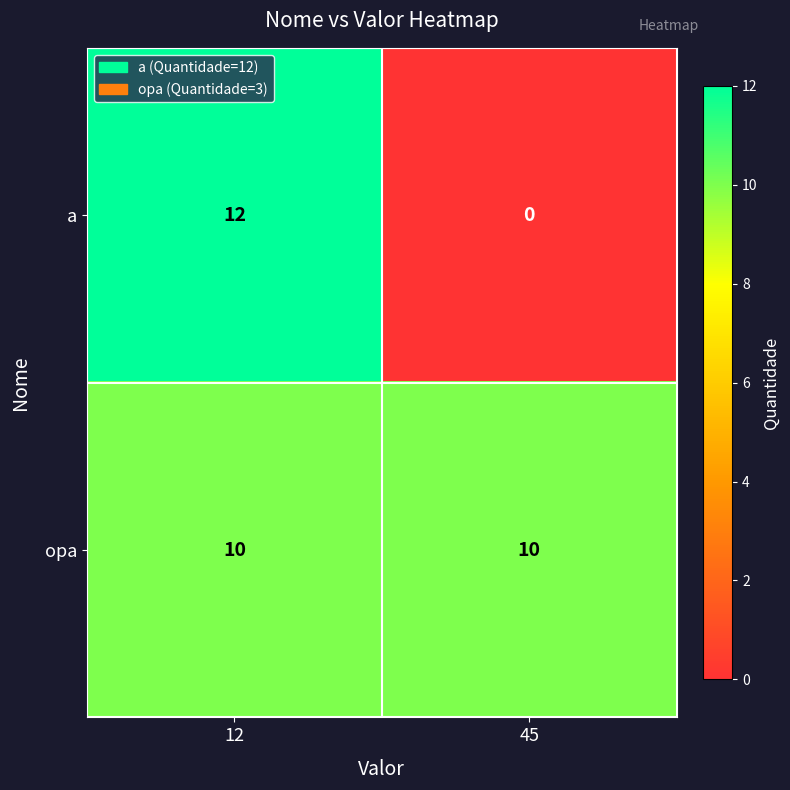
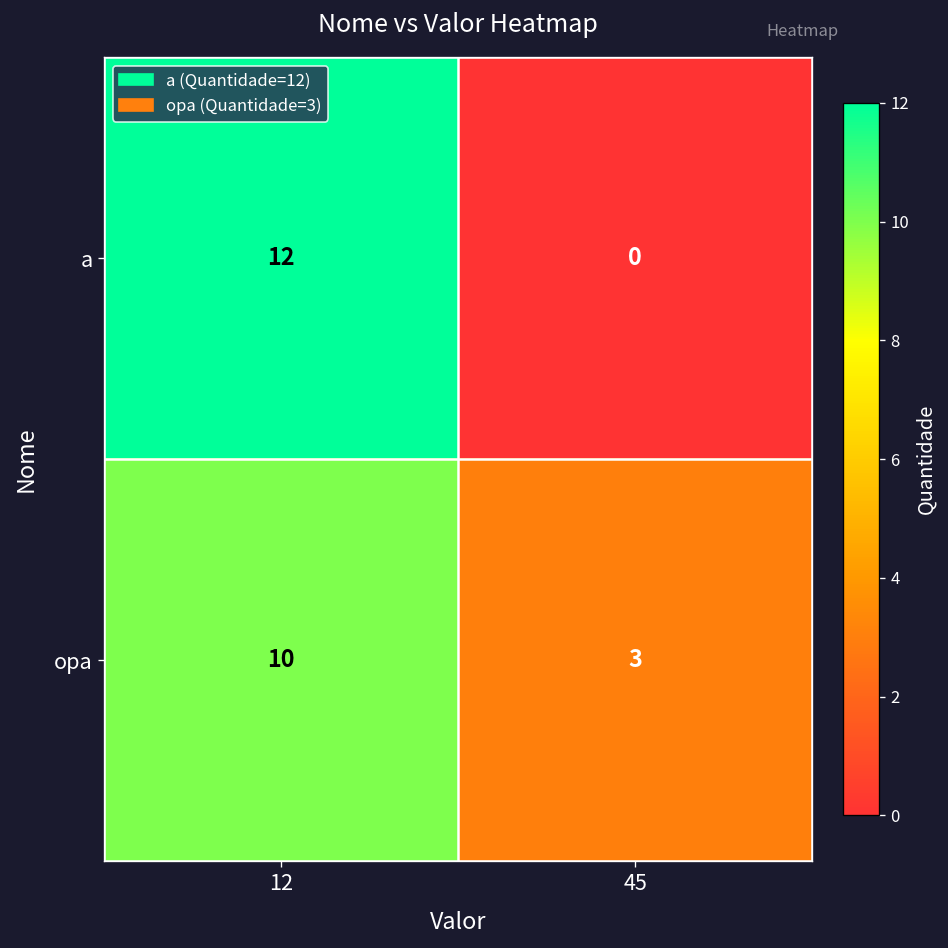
  {
    "a": {
      "12": 12,
      "45": 0
    },
    "opa": {
      "12": 10,
-     "45": 10
+     "45": 3
    }
  }
